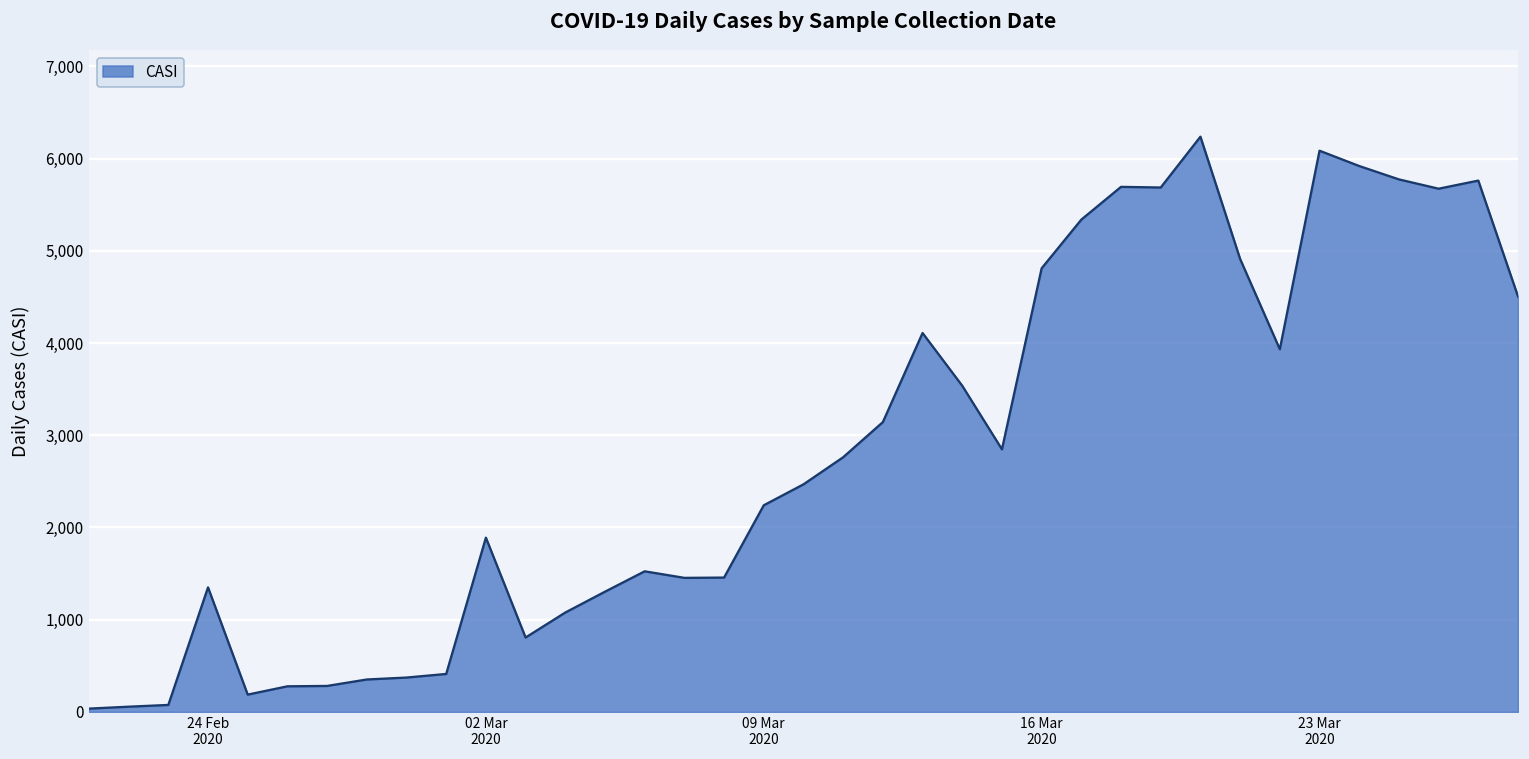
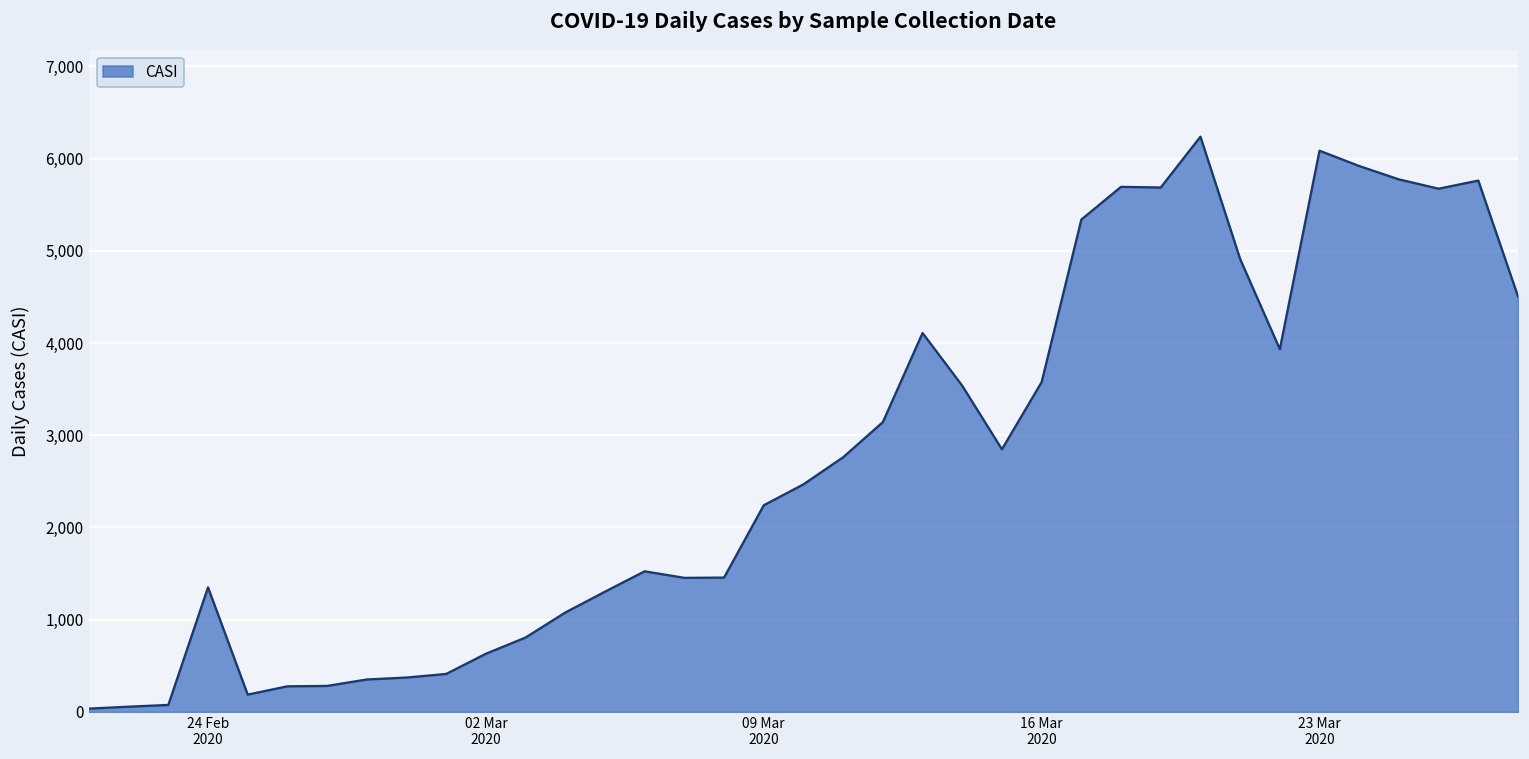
  {
    "24 Feb 2020": "1,400",
-   "02 Mar 2020": "1,900",
+   "02 Mar 2020": "600",
    "09 Mar 2020": "2,200",
-   "16 Mar 2020": "4,800",
+   "16 Mar 2020": "3,600",
    "23 Mar 2020": "6,100"
  }
